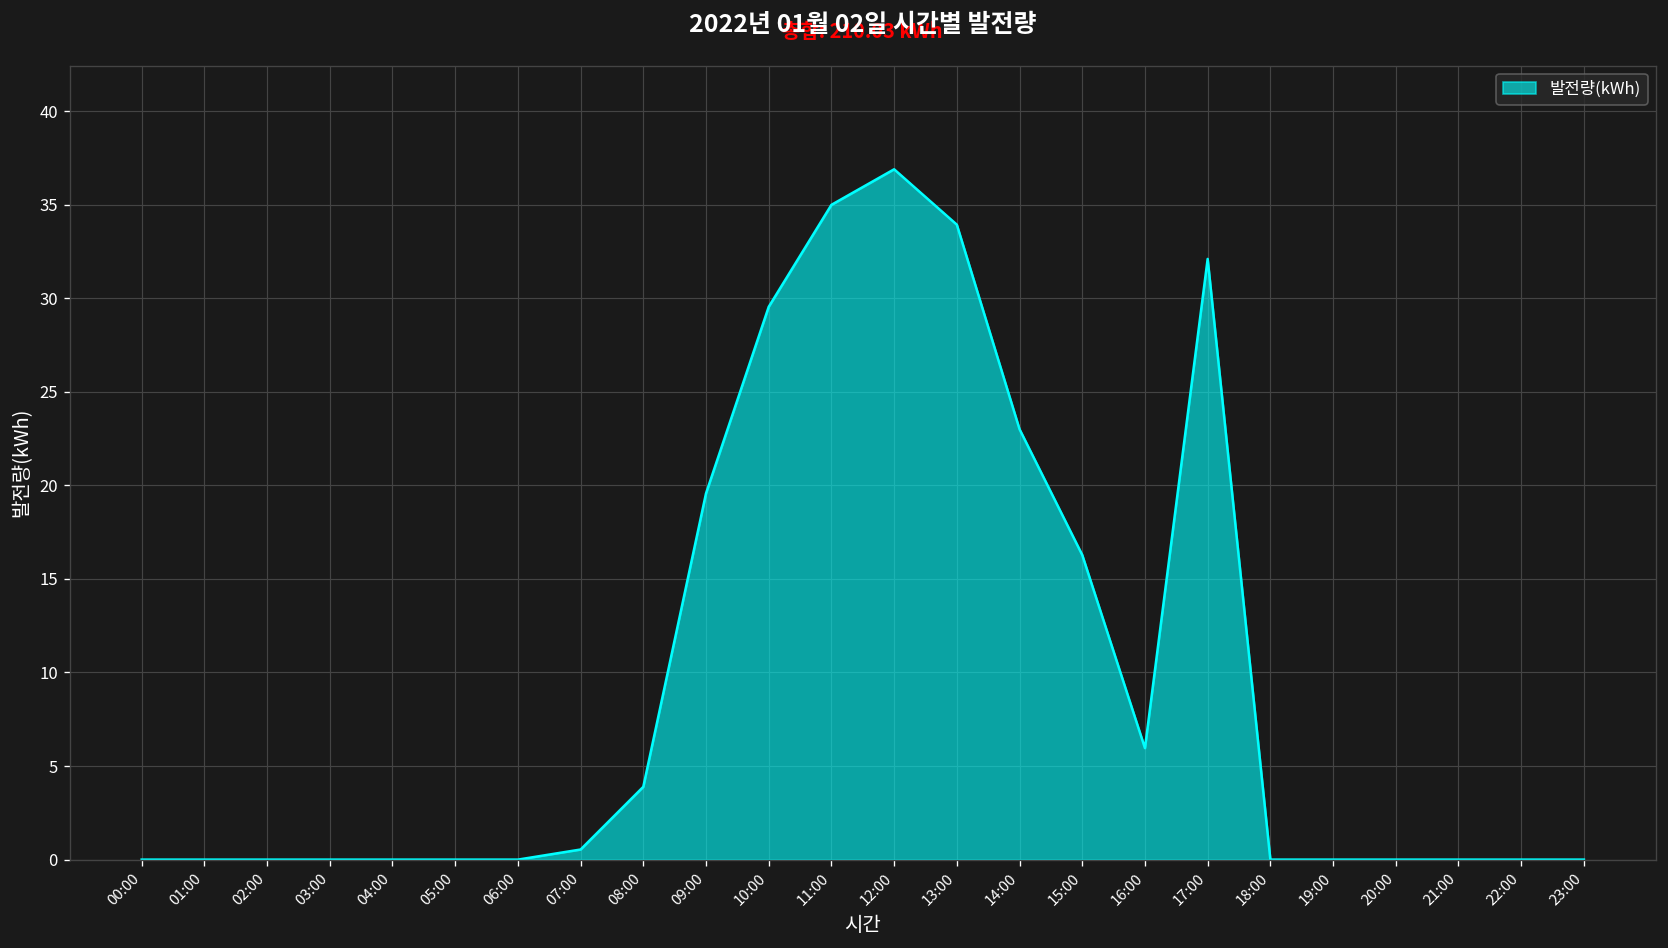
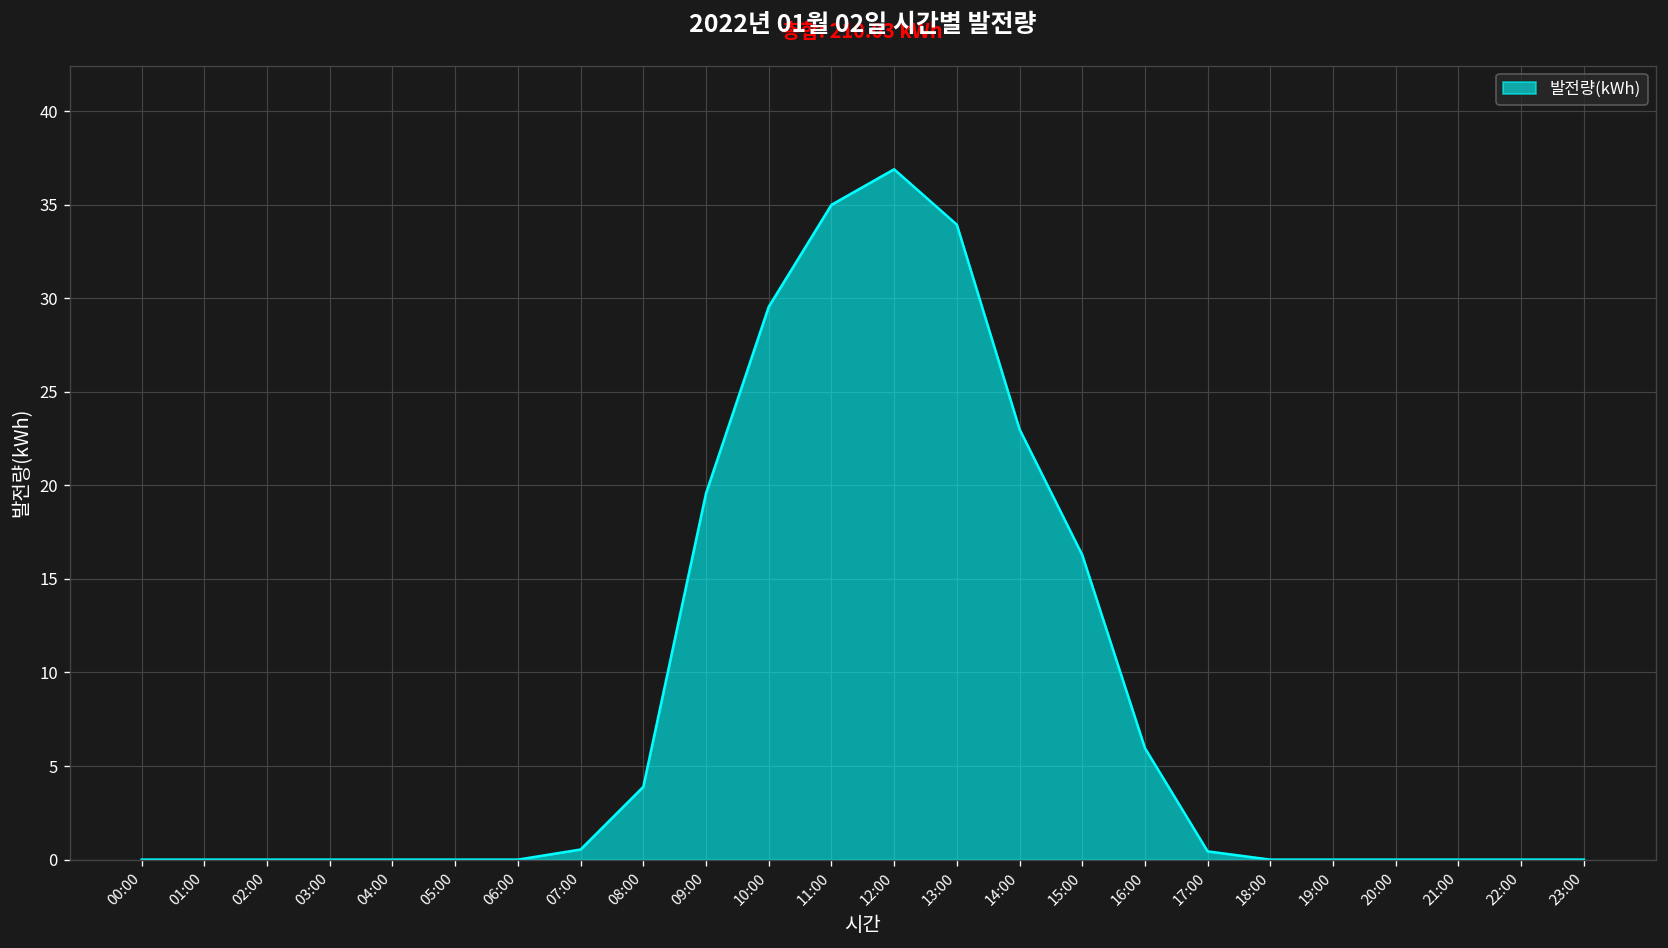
  {
    "00:00": 0.0,
    "01:00": 0.0,
    "02:00": 0.0,
    "03:00": 0.0,
    "04:00": 0.0,
    "05:00": 0.0,
    "06:00": 0.0,
    "07:00": 0.5,
    "08:00": 3.9,
    "09:00": 19.6,
    "10:00": 29.5,
    "11:00": 35.0,
    "12:00": 36.9,
    "13:00": 33.9,
    "14:00": 23.0,
    "15:00": 16.3,
    "16:00": 6.0,
-   "17:00": 32.1,
+   "17:00": 0.4,
    "18:00": 0.0,
    "19:00": 0.0,
    "20:00": 0.0,
    "21:00": 0.0,
    "22:00": 0.0,
    "23:00": 0.0
  }
